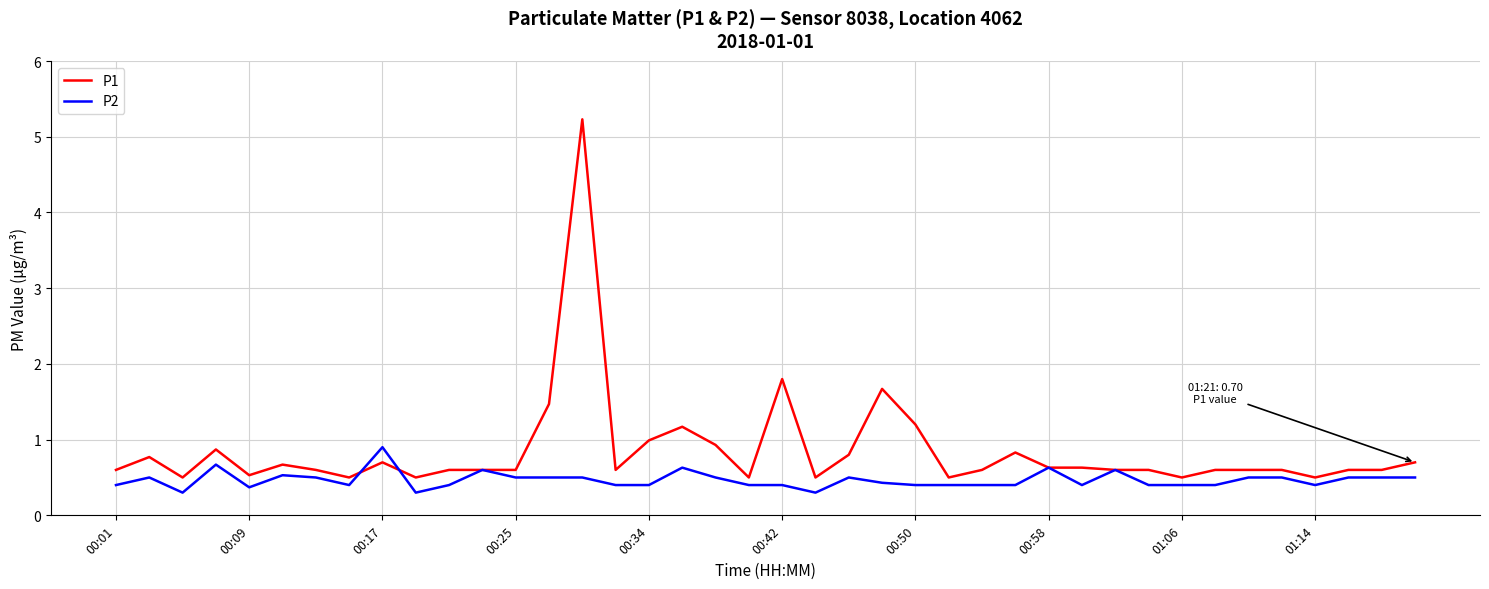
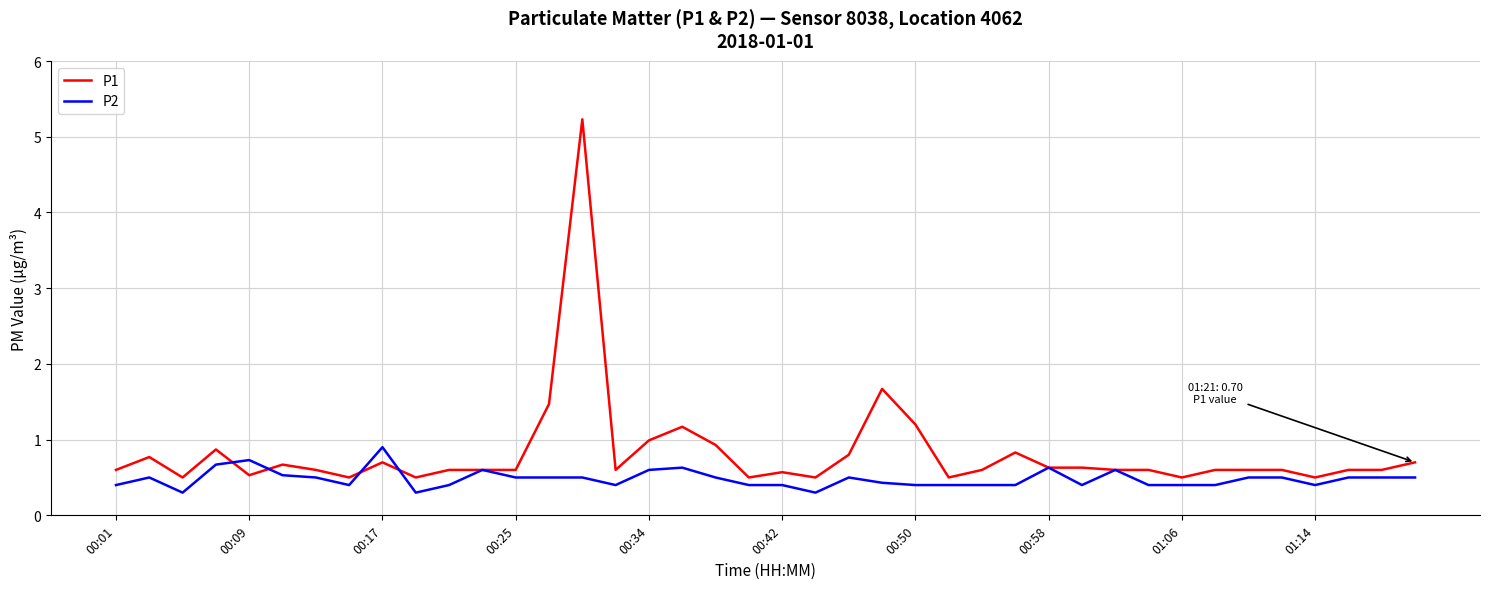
  {
    "P1": {
      "00:01": 0.6,
      "00:09": 0.5,
      "00:17": 0.7,
      "00:25": 0.6,
      "00:34": 1.0,
-     "00:42": 1.8,
+     "00:42": 0.6,
      "00:50": 1.2,
      "01:06": 0.5,
      "01:14": 0.5
    },
    "P2": {
      "00:01": 0.4,
-     "00:09": 0.4,
+     "00:09": 0.7,
      "00:17": 0.9,
      "00:25": 0.5,
-     "00:34": 0.4,
+     "00:34": 0.6,
      "00:42": 0.4,
      "00:50": 0.4,
      "01:06": 0.4,
      "01:14": 0.4
    }
  }
